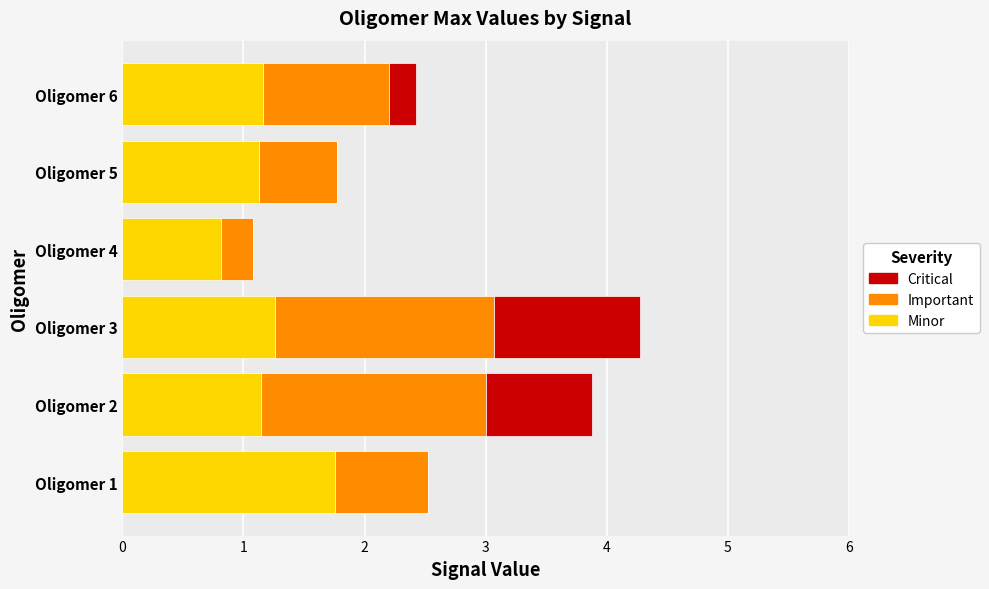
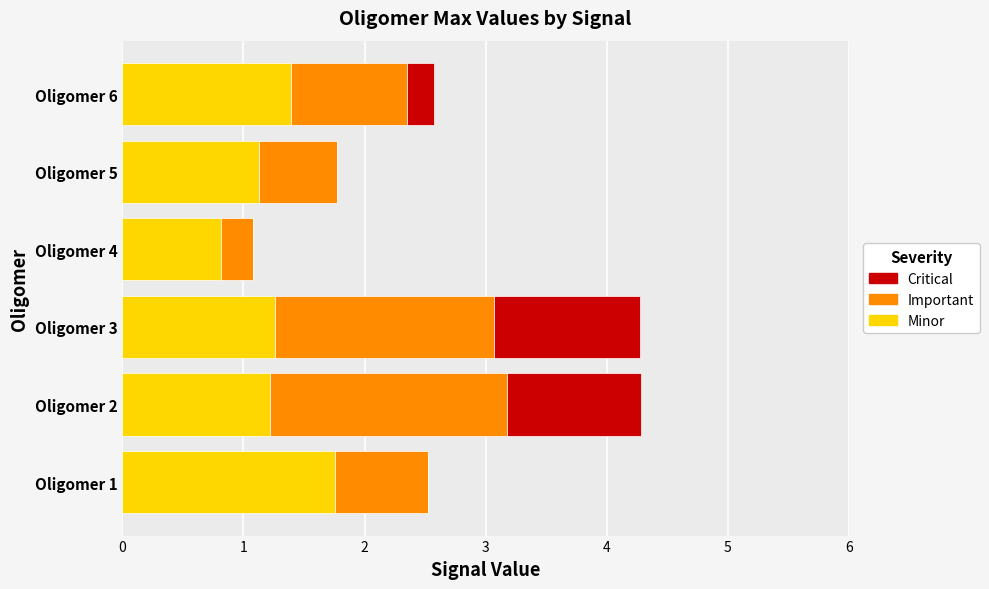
  {
    "Minor": {
-     "Oligomer 6": 1.17,
+     "Oligomer 6": 1.39,
      "Oligomer 5": 1.13,
      "Oligomer 4": 0.82,
      "Oligomer 3": 1.26,
-     "Oligomer 2": 1.14,
+     "Oligomer 2": 1.22,
      "Oligomer 1": 1.76
    },
    "Important": {
-     "Oligomer 6": 1.04,
+     "Oligomer 6": 0.96,
      "Oligomer 5": 0.64,
      "Oligomer 4": 0.26,
      "Oligomer 3": 1.80,
-     "Oligomer 2": 1.86,
+     "Oligomer 2": 1.95,
      "Oligomer 1": 0.76
    },
    "Critical": {
      "Oligomer 6": 0.22,
      "Oligomer 5": 0.00,
      "Oligomer 4": 0.00,
      "Oligomer 3": 1.20,
-     "Oligomer 2": 0.87,
+     "Oligomer 2": 1.11,
      "Oligomer 1": 0.00
    }
  }
